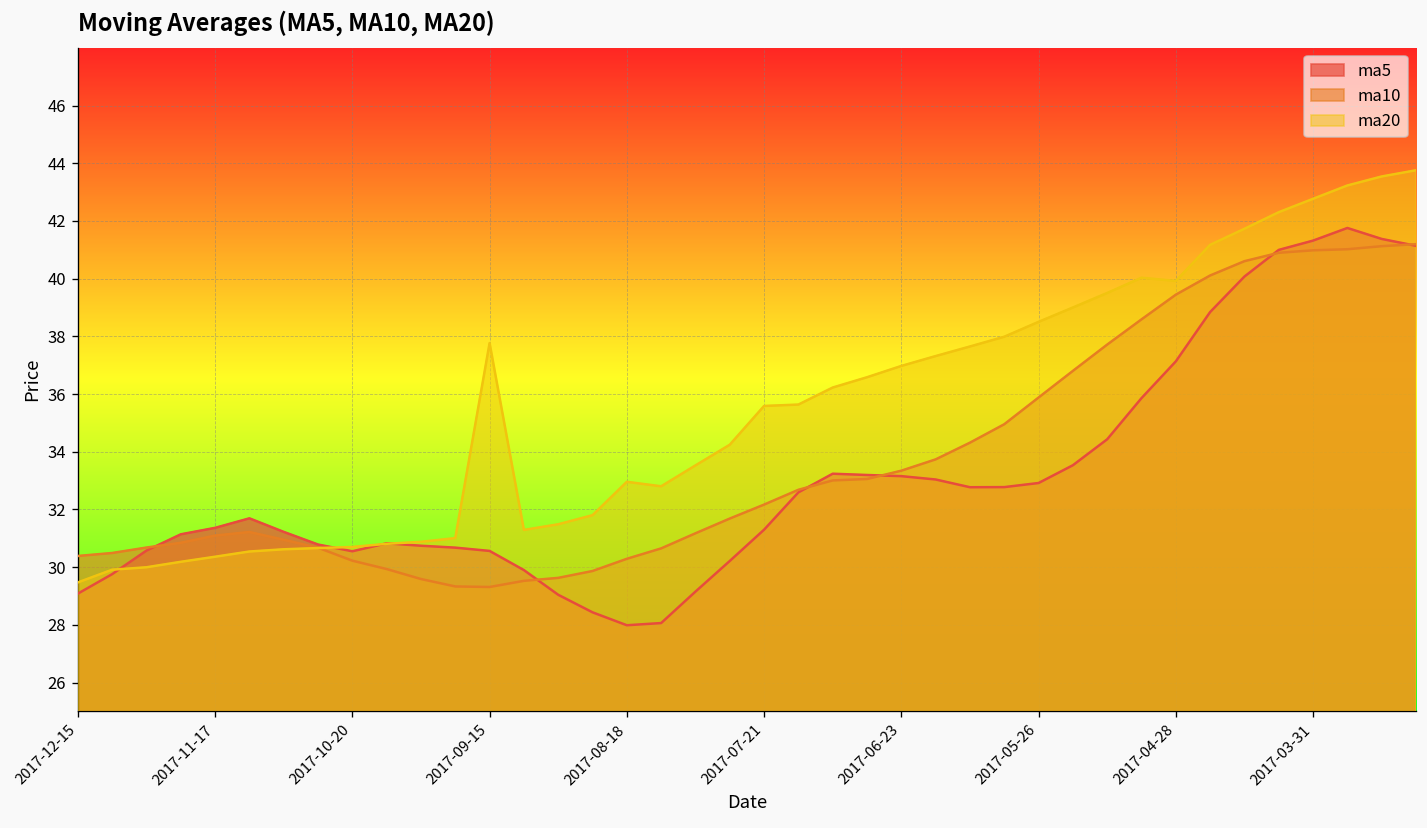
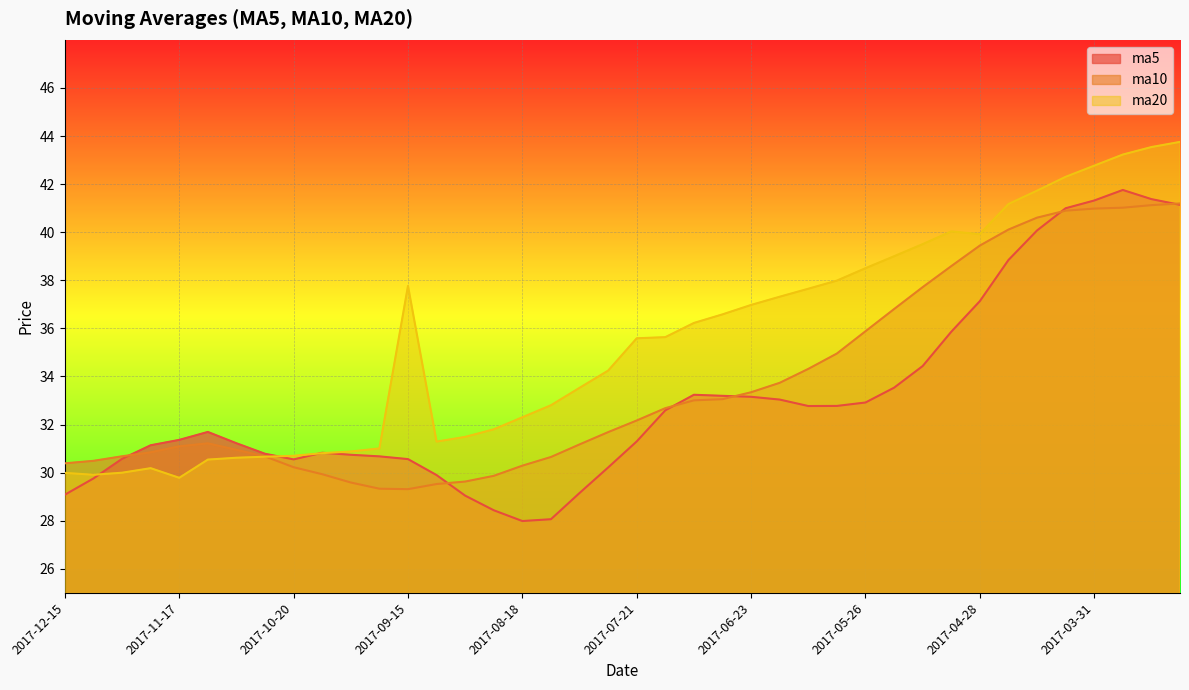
  {
    "ma20": {
-     "2017-12-15": 29.5,
-     "2017-11-17": 30.4,
+     "2017-12-15": 30.0,
+     "2017-11-17": 29.8,
      "2017-10-20": 30.7,
      "2017-09-15": 37.8,
-     "2017-08-18": 33.0,
+     "2017-08-18": 32.3,
      "2017-07-21": 35.6,
      "2017-06-23": 37.0,
      "2017-05-26": 38.5,
      "2017-04-28": 39.9,
      "2017-03-31": 42.8
    }
  }
